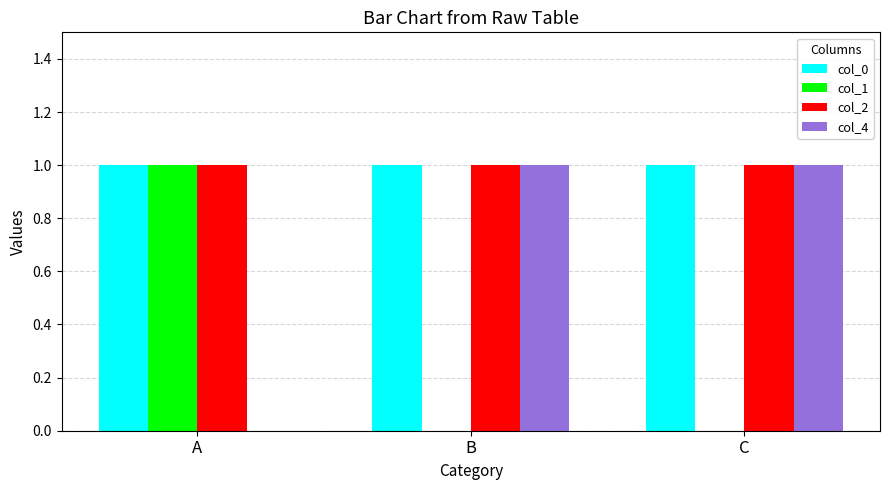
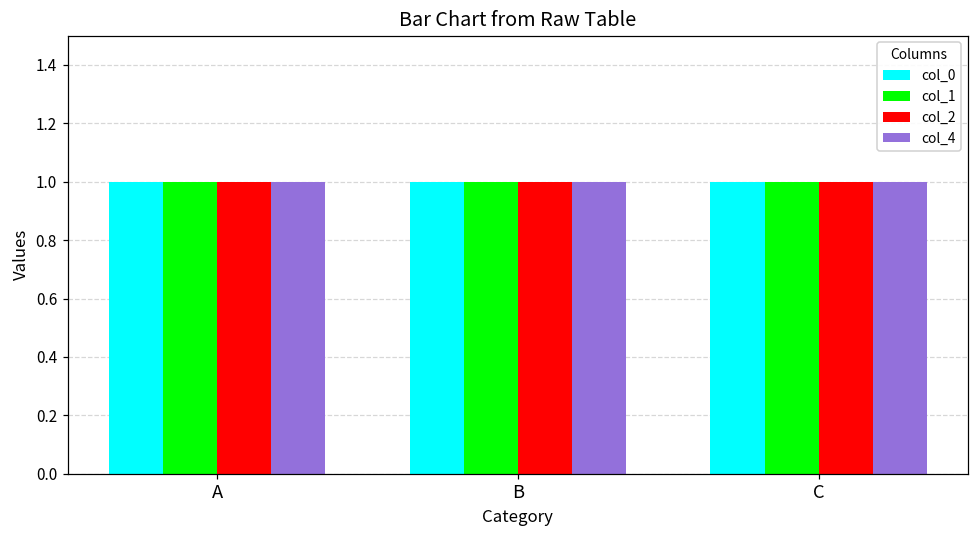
  {
    "col_0": {
      "A": 1,
      "B": 1,
      "C": 1
    },
    "col_1": {
      "A": 1,
-     "B": 0,
-     "C": 0
+     "B": 1,
+     "C": 1
    },
    "col_2": {
      "A": 1,
      "B": 1,
      "C": 1
    },
    "col_4": {
-     "A": 0,
+     "A": 1,
      "B": 1,
      "C": 1
    }
  }
